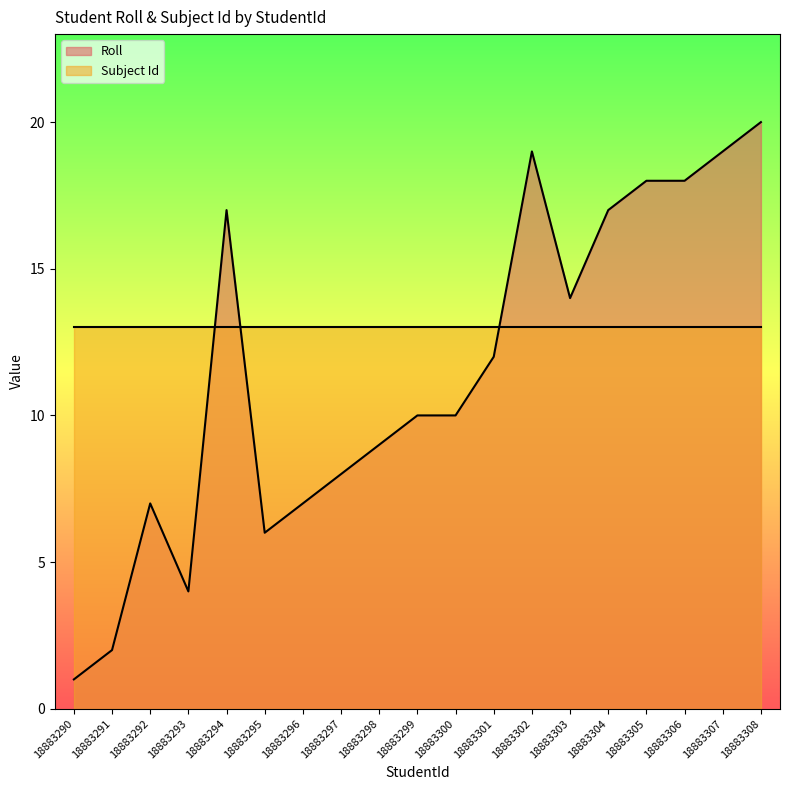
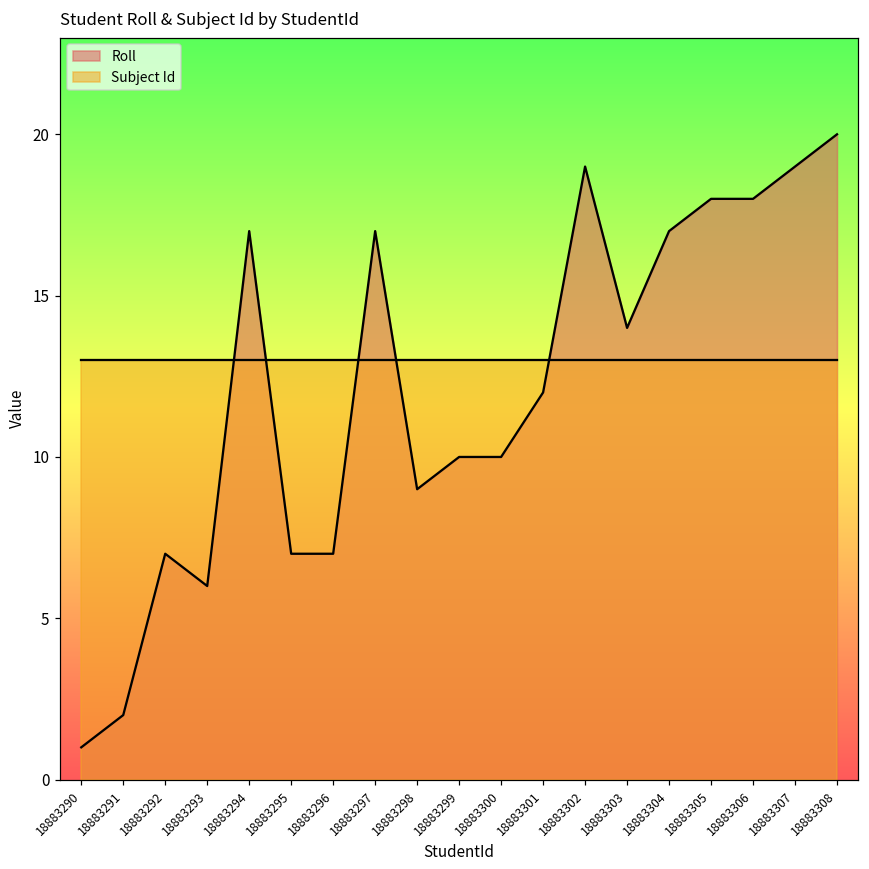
  {
    "Roll": {
      "18883290": 1,
      "18883291": 2,
      "18883292": 7,
-     "18883293": 4,
+     "18883293": 6,
      "18883294": 17,
-     "18883295": 6,
+     "18883295": 7,
      "18883296": 7,
-     "18883297": 8,
+     "18883297": 17,
      "18883298": 9,
      "18883299": 10,
      "18883300": 10,
      "18883301": 12,
      "18883302": 19,
      "18883303": 14,
      "18883304": 17,
      "18883305": 18,
      "18883306": 18,
      "18883307": 19,
      "18883308": 20
    },
    "Subject Id": {
      "18883290": 13,
      "18883291": 13,
      "18883292": 13,
      "18883293": 13,
      "18883294": 13,
      "18883295": 13,
      "18883296": 13,
      "18883297": 13,
      "18883298": 13,
      "18883299": 13,
      "18883300": 13,
      "18883301": 13,
      "18883302": 13,
      "18883303": 13,
      "18883304": 13,
      "18883305": 13,
      "18883306": 13,
      "18883307": 13,
      "18883308": 13
    }
  }
